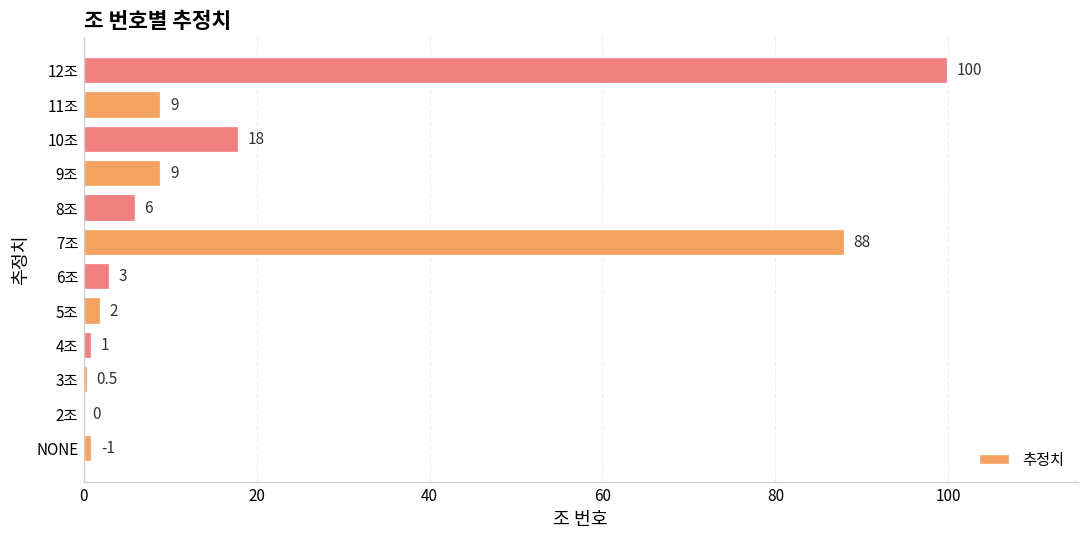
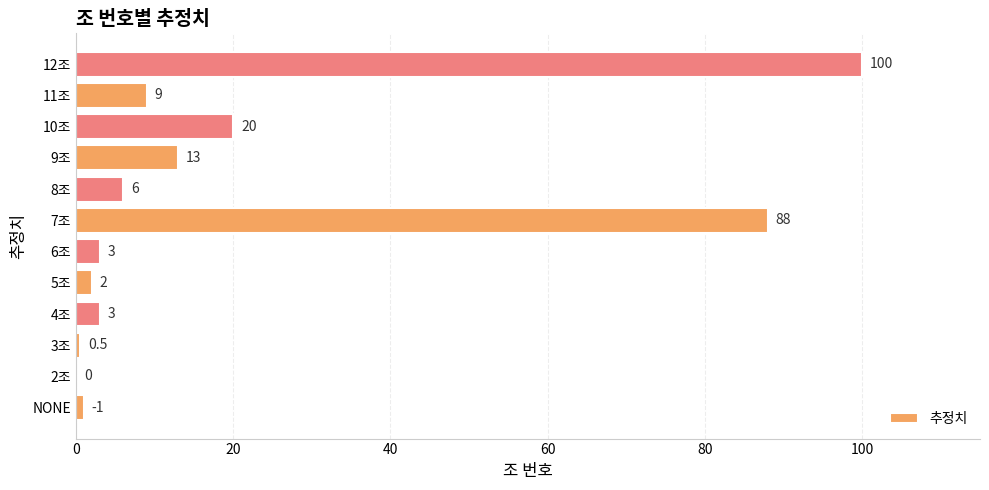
  {
    "12조": 100,
    "11조": 9,
-   "10조": 18,
-   "9조": 9,
+   "10조": 20,
+   "9조": 13,
    "8조": 6,
    "7조": 88,
    "6조": 3,
    "5조": 2,
-   "4조": 1,
+   "4조": 3,
    "3조": 0.5,
    "2조": 0
  }
